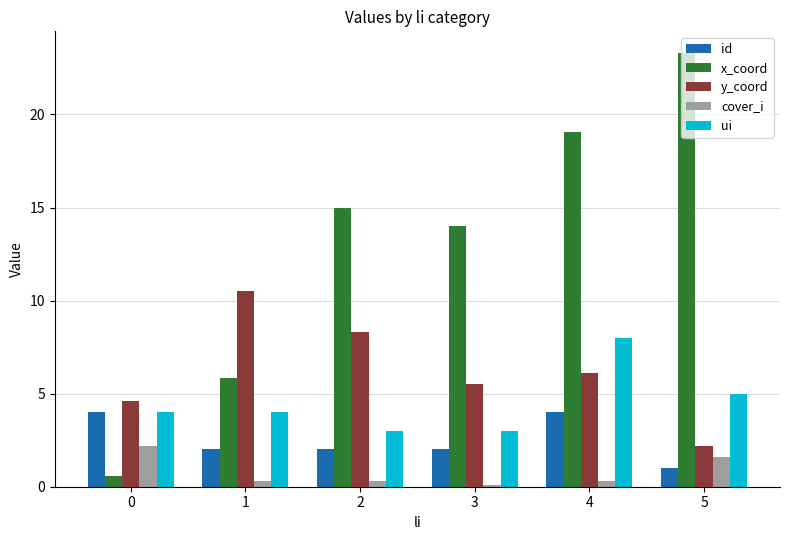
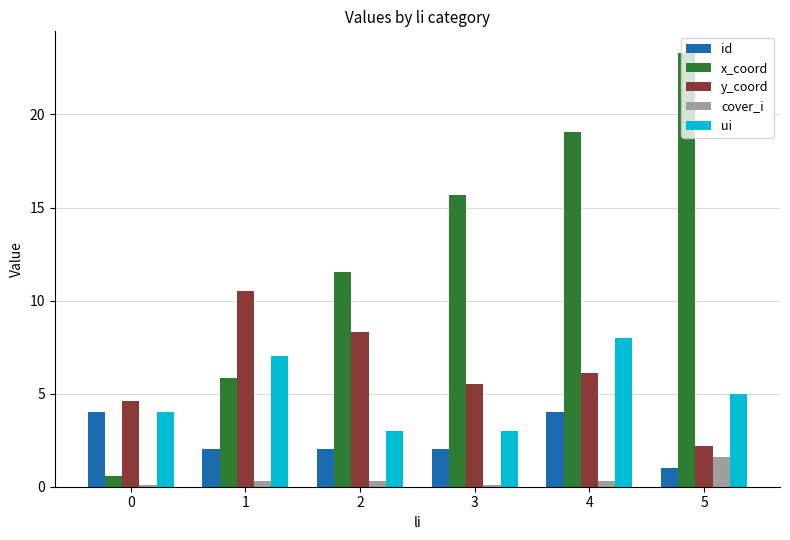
  {
    "id": {
      "0": 4.0,
      "1": 2.0,
      "2": 2.0,
      "3": 2.0,
      "4": 4.0,
      "5": 1.0
    },
    "x_coord": {
      "0": 0.6,
      "1": 5.9,
-     "2": 15.0,
-     "3": 14.0,
+     "2": 11.5,
+     "3": 15.7,
      "4": 19.1
    },
    "y_coord": {
      "0": 4.6,
      "1": 10.5,
      "2": 8.3,
      "3": 5.5,
      "4": 6.1,
      "5": 2.2
    },
    "cover_i": {
-     "0": 2.2,
+     "0": 0.1,
      "1": 0.3,
      "2": 0.3,
      "4": 0.3,
      "5": 1.6
    },
    "ui": {
      "0": 4,
-     "1": 4,
+     "1": 7,
      "2": 3,
      "3": 3,
      "4": 8,
      "5": 5
    }
  }
